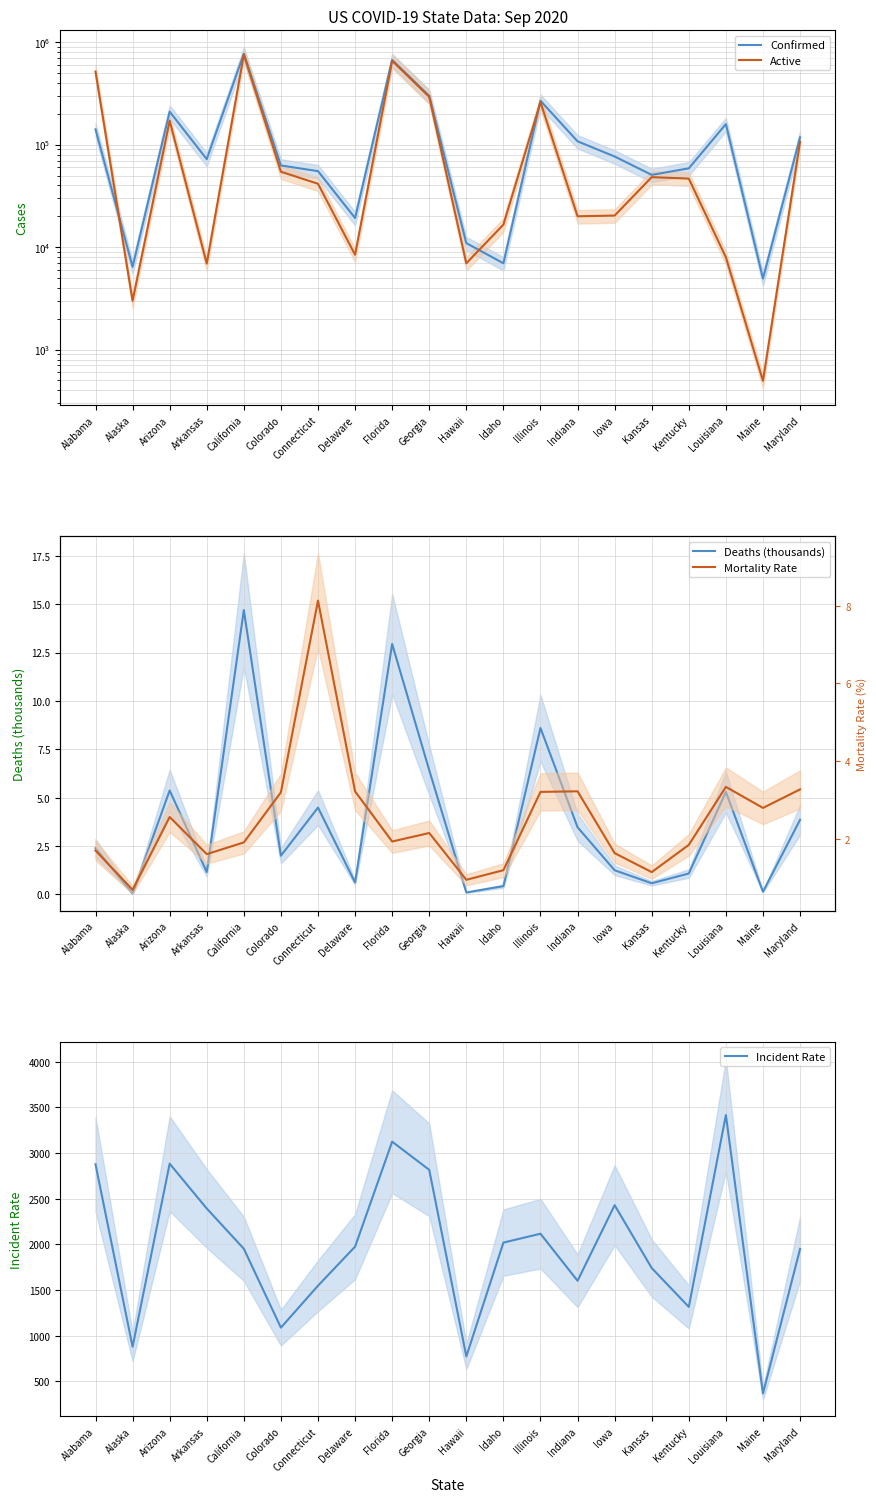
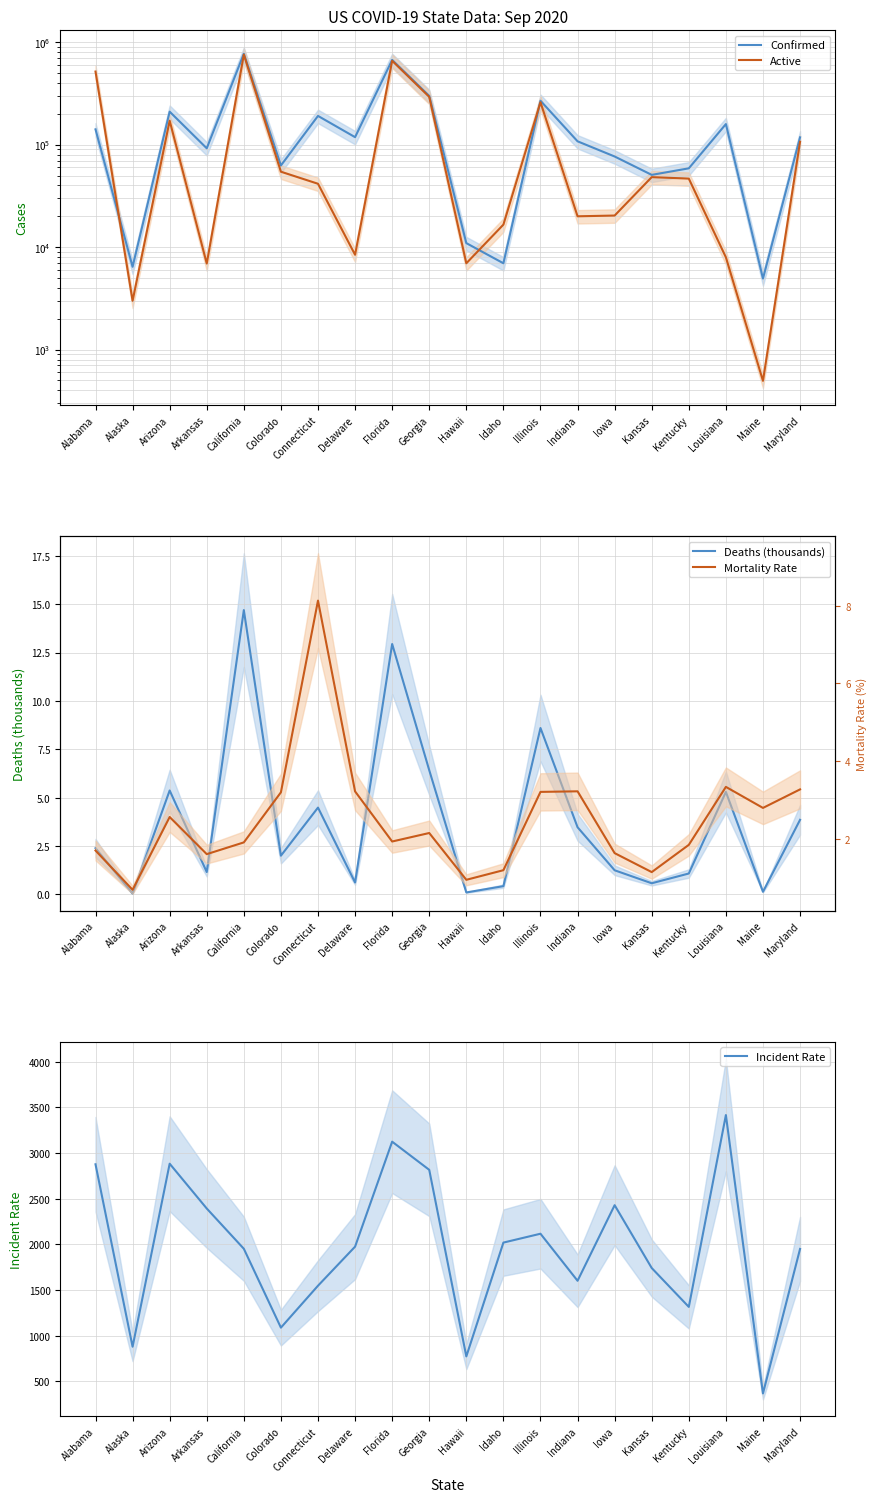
  {
    "US COVID-19 State Data: Sep 2020": {
      "Confirmed": {
        "Alabama": 140000,
        "Alaska": 6000,
        "Arizona": 210000,
-       "Arkansas": 70000,
-       "Connecticut": 60000,
-       "Delaware": 19000,
+       "Arkansas": 90000,
+       "Connecticut": 190000,
+       "Delaware": 120000,
        "Hawaii": 11000,
        "Idaho": 7000,
        "Indiana": 110000,
        "Iowa": 80000,
        "Kentucky": 60000,
        "Louisiana": 160000,
        "Maine": 5000
      },
      "Active": {
        "Alabama": 500000,
        "Alaska": 3000,
        "Arizona": 170000,
        "Arkansas": 7000,
        "Colorado": 50000,
        "Connecticut": 42000,
        "Delaware": 8000,
        "Hawaii": 7000,
        "Idaho": 17000,
        "Indiana": 20000,
        "Iowa": 20000,
        "Kentucky": 50000,
        "Louisiana": 8000,
        "Maine": 500,
        "Maryland": 110000
      }
    }
  }
